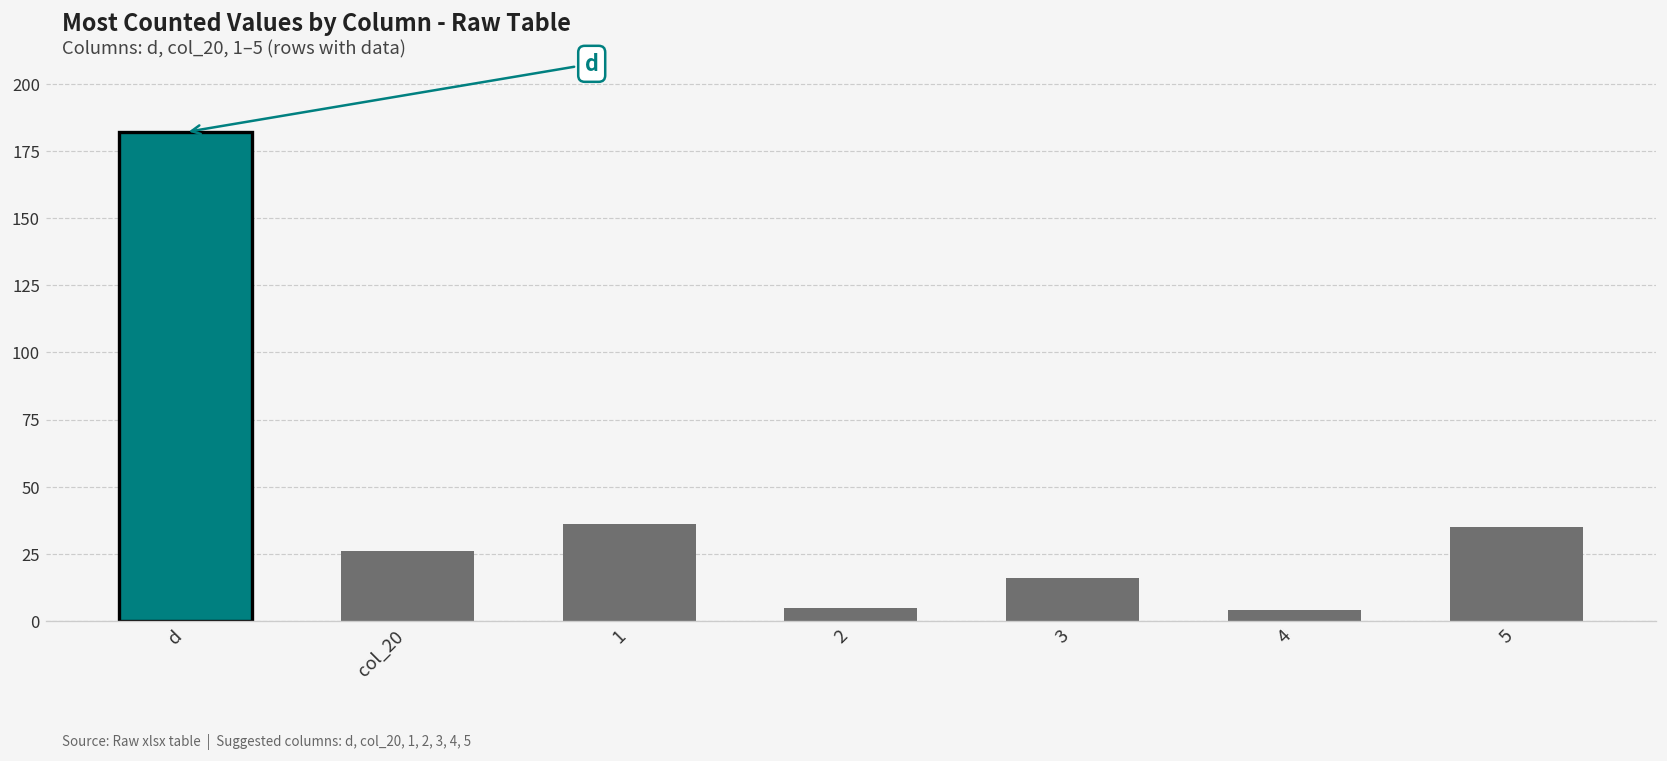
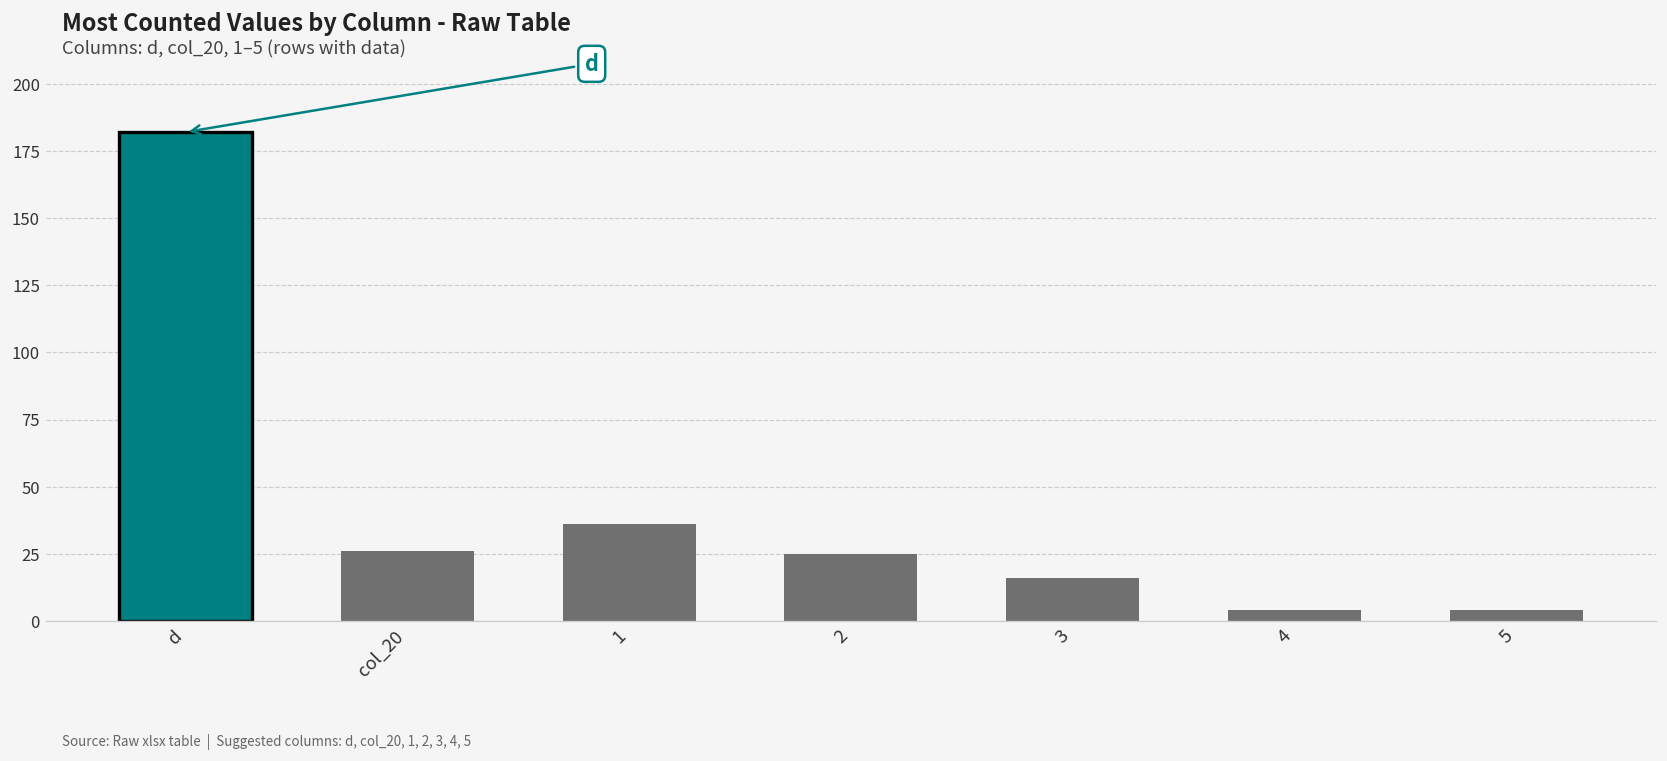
  {
    "d": 182,
    "col_20": 26,
    "1": 36,
-   "2": 5,
+   "2": 25,
    "3": 16,
    "4": 4,
-   "5": 35
+   "5": 4
  }
